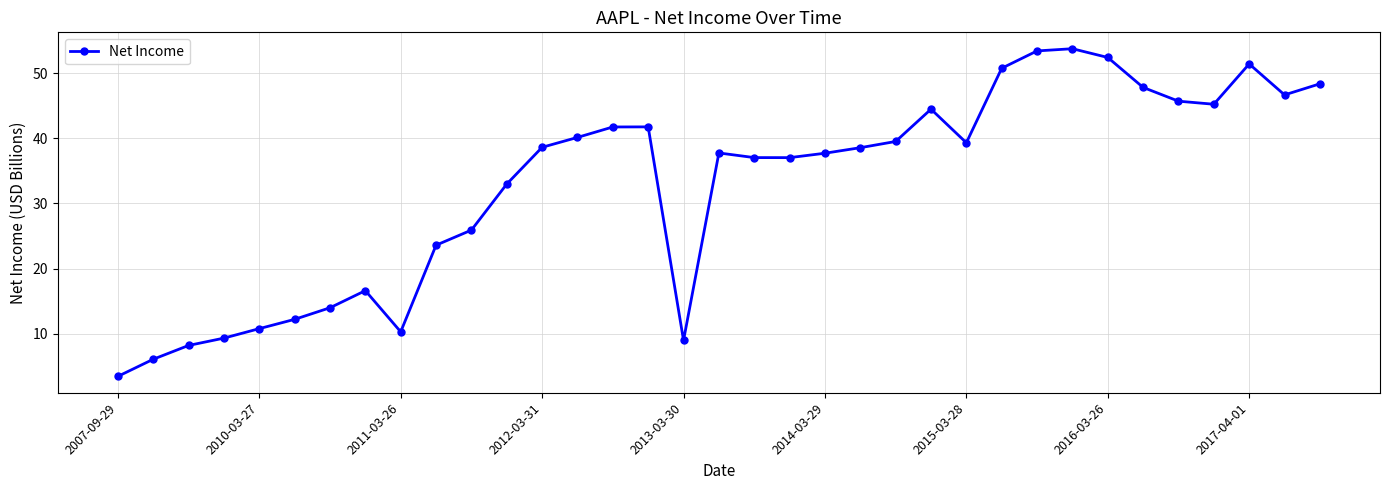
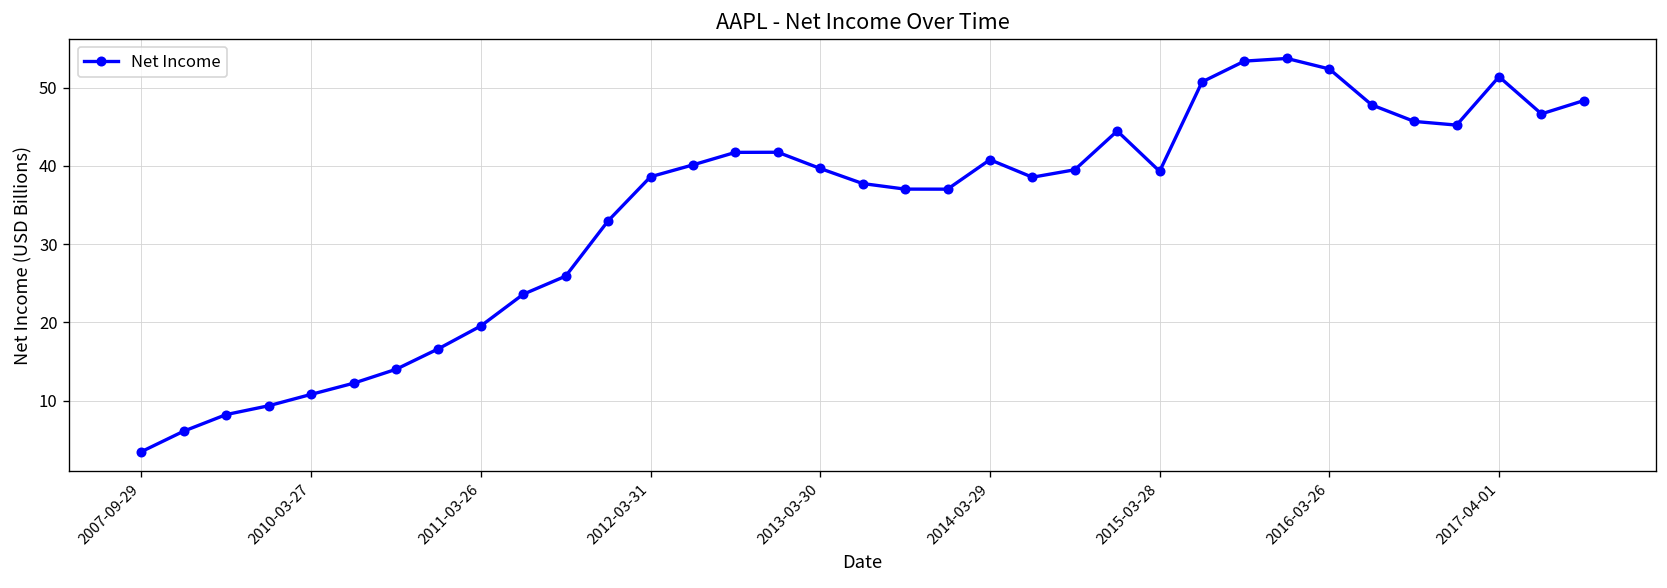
  {
    "2007-09-29": 3,
    "2010-03-27": 11,
-   "2011-03-26": 10,
+   "2011-03-26": 20,
    "2012-03-31": 39,
-   "2013-03-30": 9,
-   "2014-03-29": 38,
+   "2013-03-30": 40,
+   "2014-03-29": 41,
    "2015-03-28": 39,
    "2016-03-26": 52,
    "2017-04-01": 51
  }
